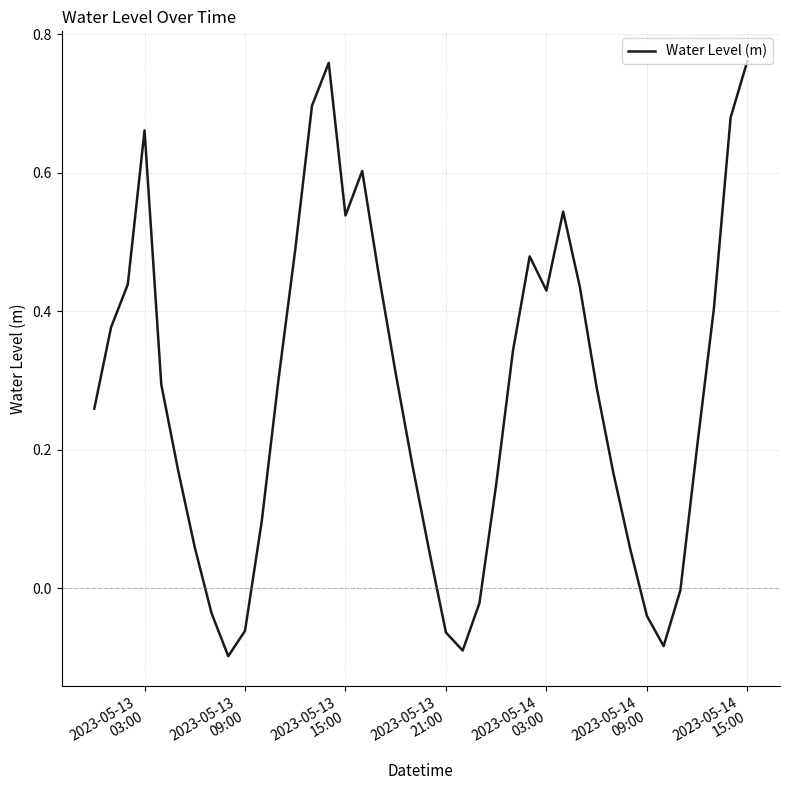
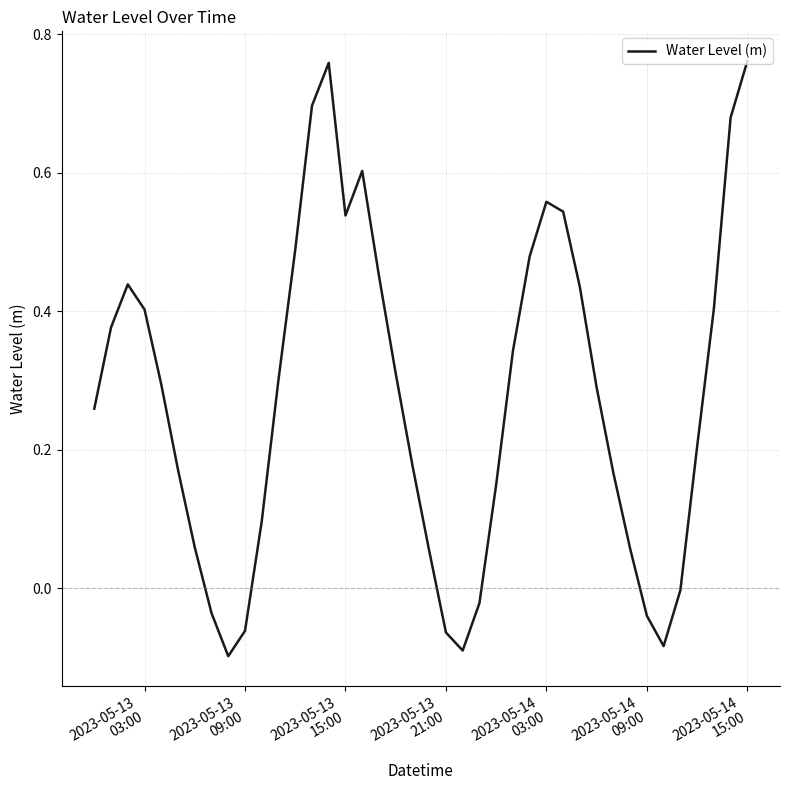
  {
-   "2023-05-13 03:00": 0.66,
+   "2023-05-13 03:00": 0.40,
    "2023-05-13 09:00": -0.06,
    "2023-05-13 15:00": 0.54,
    "2023-05-13 21:00": -0.06,
-   "2023-05-14 03:00": 0.43,
+   "2023-05-14 03:00": 0.56,
    "2023-05-14 09:00": -0.04
  }
